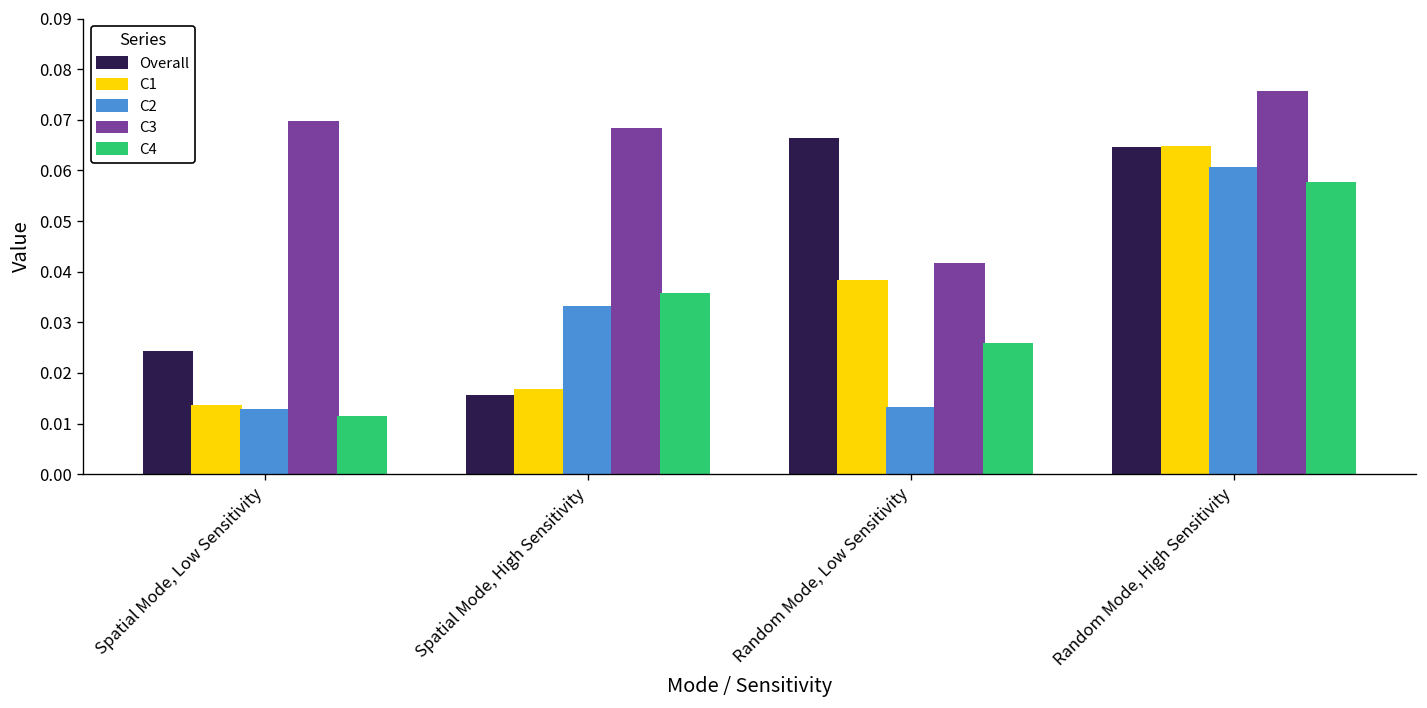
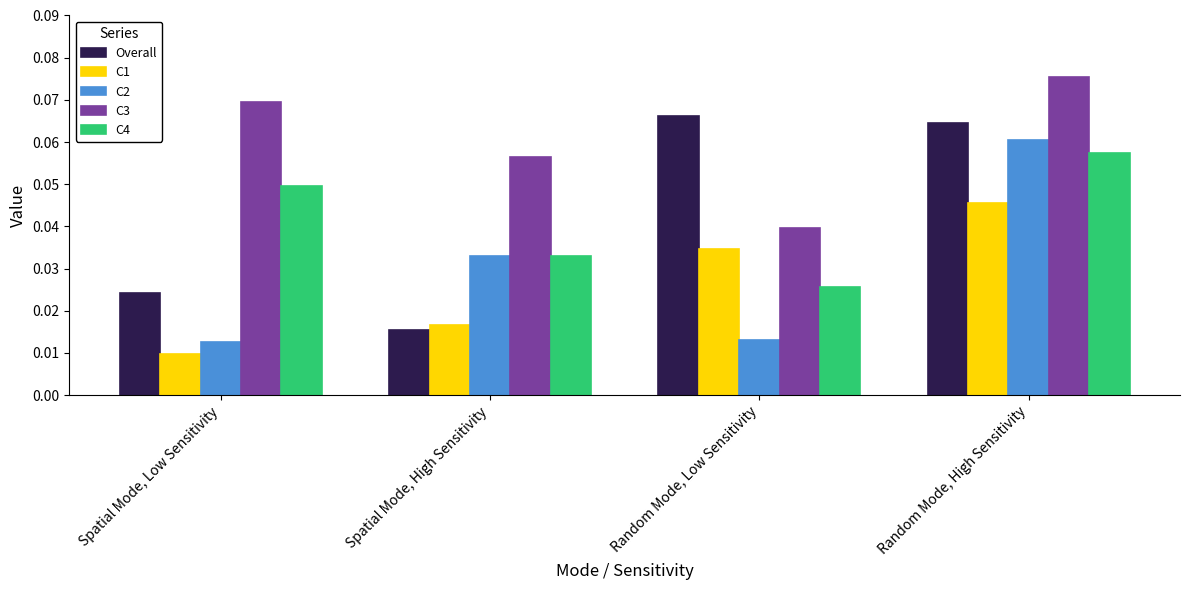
  {
    "Overall": {
      "Spatial Mode, Low Sensitivity": 0.024,
      "Spatial Mode, High Sensitivity": 0.015,
      "Random Mode, Low Sensitivity": 0.066,
      "Random Mode, High Sensitivity": 0.065
    },
    "C1": {
-     "Spatial Mode, Low Sensitivity": 0.013,
+     "Spatial Mode, Low Sensitivity": 0.010,
      "Spatial Mode, High Sensitivity": 0.017,
-     "Random Mode, Low Sensitivity": 0.038,
-     "Random Mode, High Sensitivity": 0.065
+     "Random Mode, Low Sensitivity": 0.035,
+     "Random Mode, High Sensitivity": 0.046
    },
    "C2": {
      "Spatial Mode, Low Sensitivity": 0.013,
      "Spatial Mode, High Sensitivity": 0.033,
      "Random Mode, Low Sensitivity": 0.013,
      "Random Mode, High Sensitivity": 0.060
    },
    "C3": {
      "Spatial Mode, Low Sensitivity": 0.070,
-     "Spatial Mode, High Sensitivity": 0.068,
-     "Random Mode, Low Sensitivity": 0.042,
+     "Spatial Mode, High Sensitivity": 0.056,
+     "Random Mode, Low Sensitivity": 0.040,
      "Random Mode, High Sensitivity": 0.076
    },
    "C4": {
-     "Spatial Mode, Low Sensitivity": 0.011,
-     "Spatial Mode, High Sensitivity": 0.036,
+     "Spatial Mode, Low Sensitivity": 0.049,
+     "Spatial Mode, High Sensitivity": 0.033,
      "Random Mode, Low Sensitivity": 0.026,
      "Random Mode, High Sensitivity": 0.057
    }
  }
